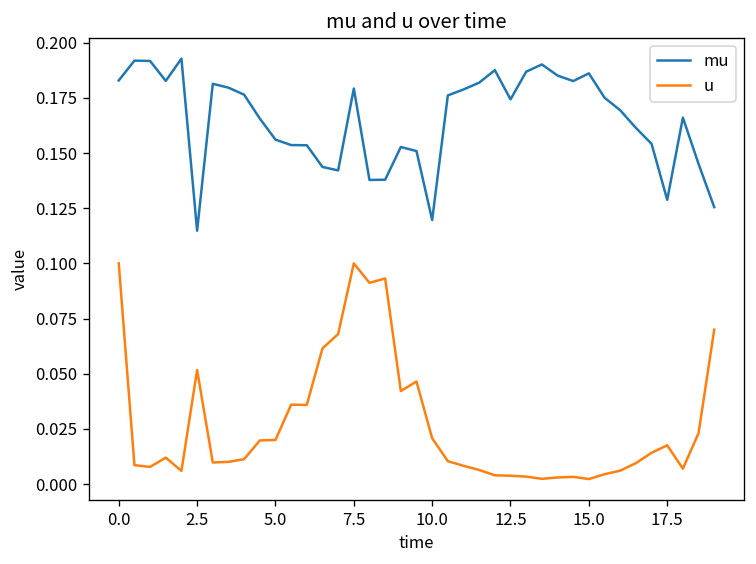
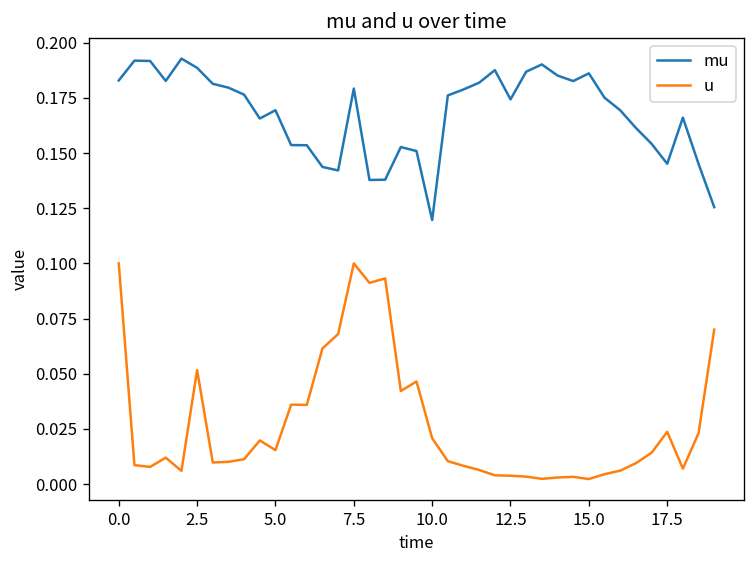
  {
    "mu": {
      "0.0": 0.183,
-     "2.5": 0.115,
-     "5.0": 0.156,
+     "2.5": 0.189,
+     "5.0": 0.169,
      "7.5": 0.179,
      "10.0": 0.120,
      "12.5": 0.174,
      "15.0": 0.186,
-     "17.5": 0.129
+     "17.5": 0.145
    },
    "u": {
      "0.0": 0.100,
      "2.5": 0.052,
-     "5.0": 0.020,
+     "5.0": 0.015,
      "7.5": 0.100,
      "10.0": 0.021,
      "12.5": 0.004,
      "15.0": 0.002,
-     "17.5": 0.018
+     "17.5": 0.024
    }
  }
